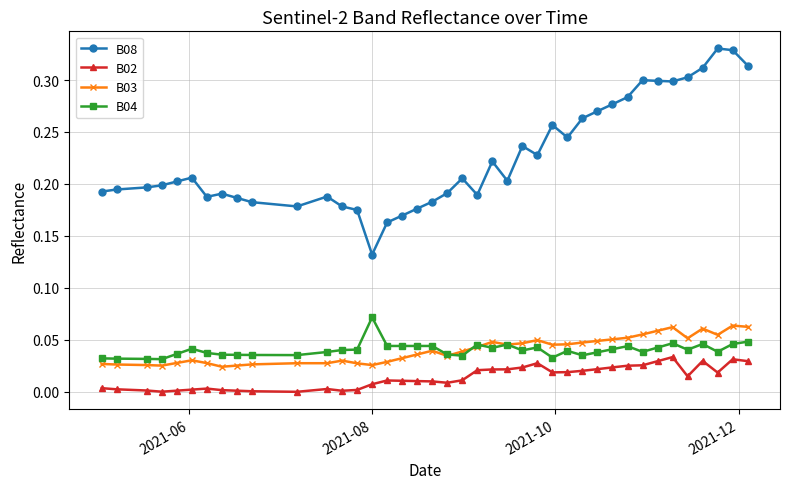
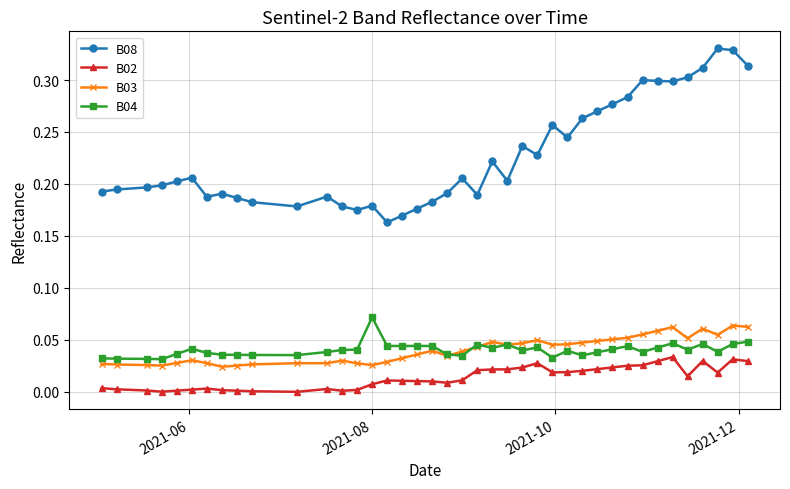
  {
    "B08": {
-     "2021-08": 0.132
+     "2021-08": 0.179
    },
    "B02": {
      "2021-08": 0.007
    },
    "B03": {
      "2021-08": 0.026
    },
    "B04": {
      "2021-08": 0.072
    }
  }
